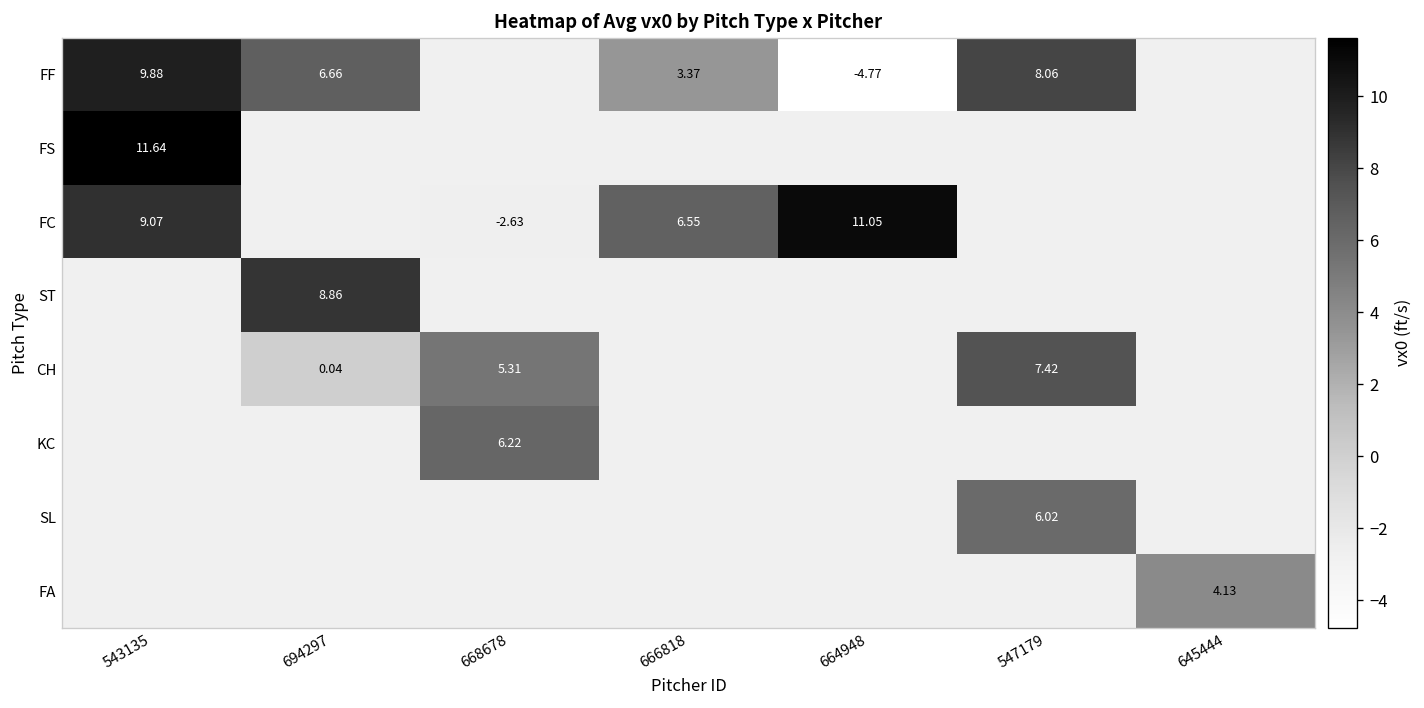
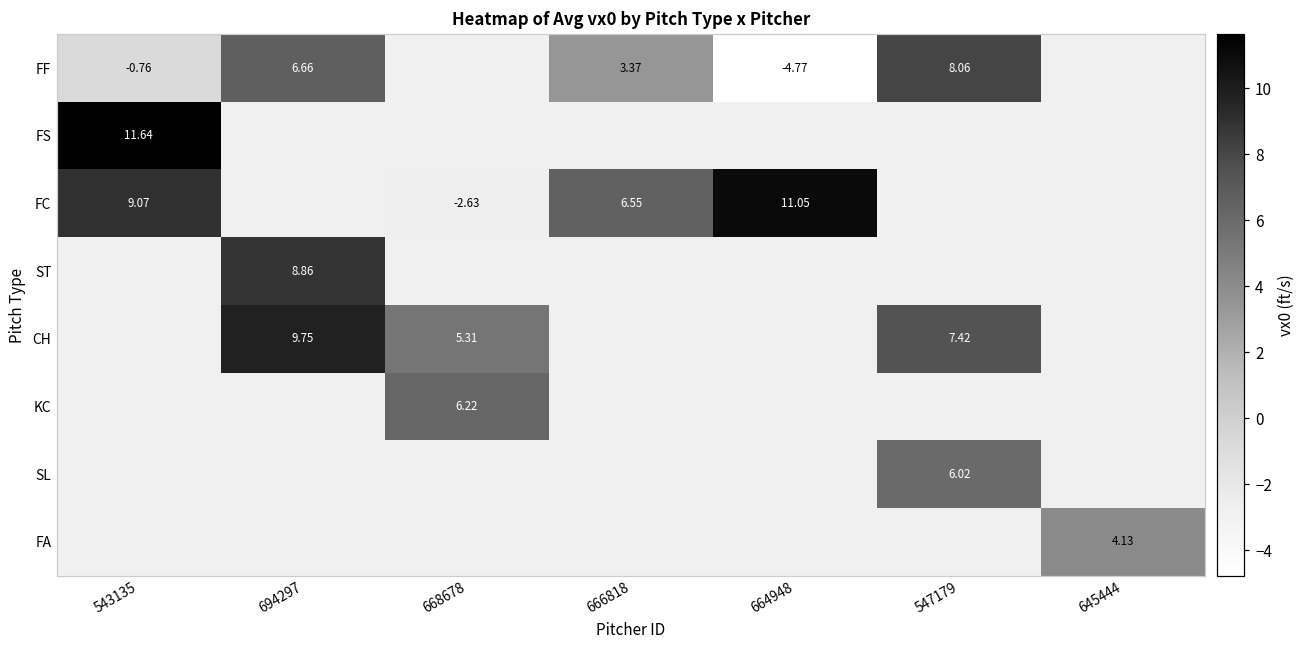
  {
    "FF": {
-     "543135": 9.88,
+     "543135": -0.76,
      "694297": 6.66,
      "666818": 3.37,
      "664948": -4.77,
      "547179": 8.06
    },
    "FS": {
      "543135": 11.64
    },
    "FC": {
      "543135": 9.07,
      "668678": -2.63,
      "666818": 6.55,
      "664948": 11.05
    },
    "ST": {
      "694297": 8.86
    },
    "CH": {
-     "694297": 0.04,
+     "694297": 9.75,
      "668678": 5.31,
      "547179": 7.42
    },
    "KC": {
      "668678": 6.22
    },
    "SL": {
      "547179": 6.02
    },
    "FA": {
      "645444": 4.13
    }
  }
